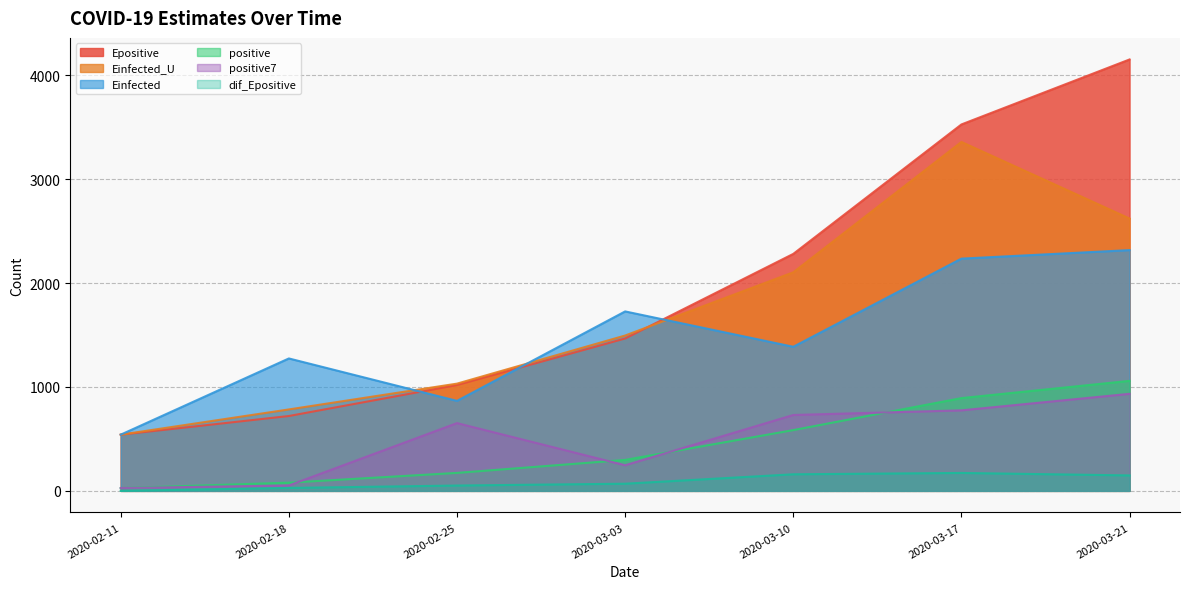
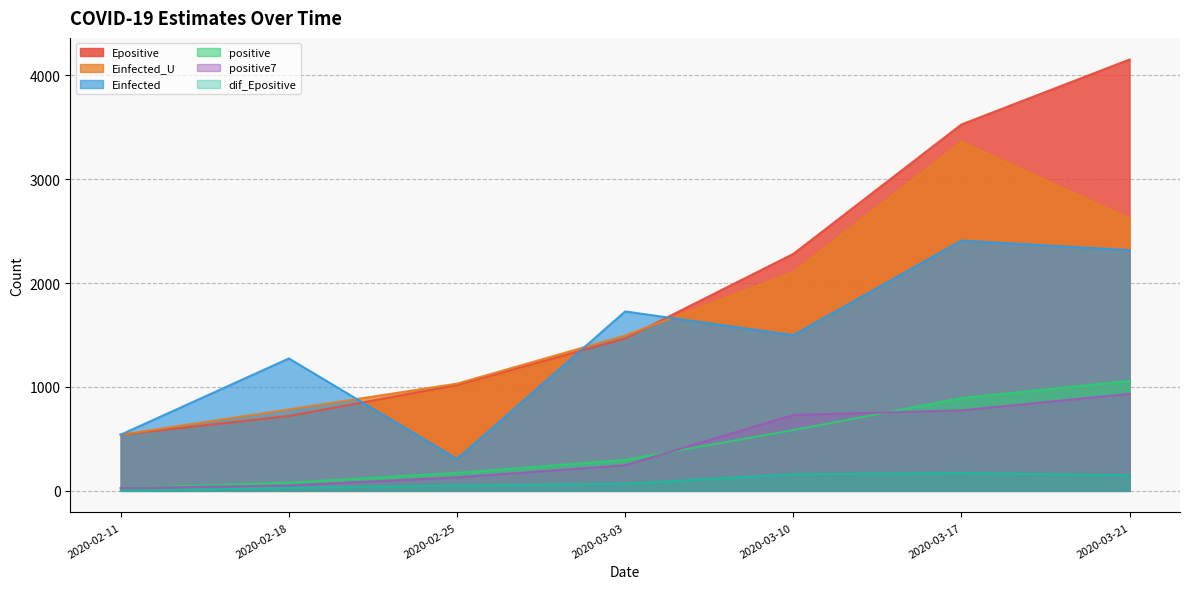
  {
    "Einfected": {
      "2020-02-18": 1270,
-     "2020-02-25": 870,
+     "2020-02-25": 310,
      "2020-03-03": 1730,
-     "2020-03-10": 1390,
-     "2020-03-17": 2240,
+     "2020-03-10": 1500,
+     "2020-03-17": 2410,
      "2020-03-21": 2320
    },
    "positive7": {
-     "2020-02-25": 650,
+     "2020-02-25": 130,
      "2020-03-03": 250,
      "2020-03-10": 730,
      "2020-03-17": 780,
      "2020-03-21": 930
    }
  }
